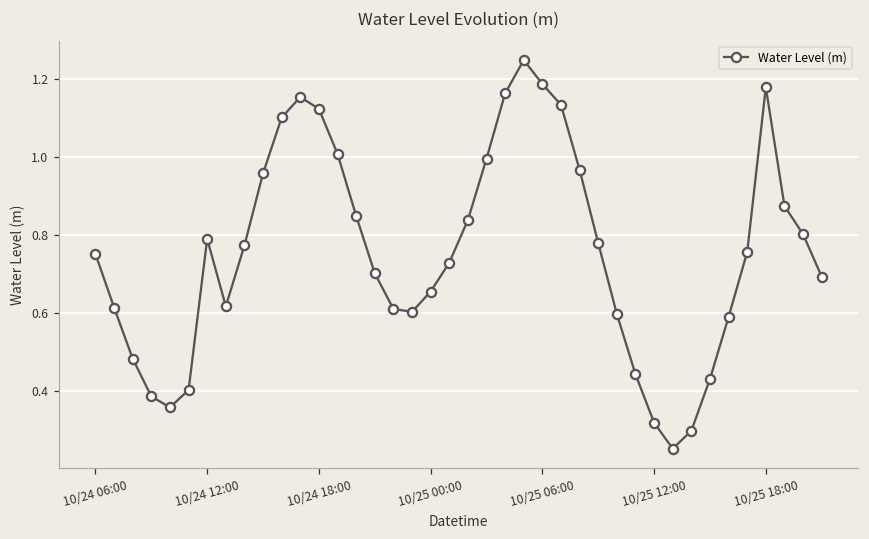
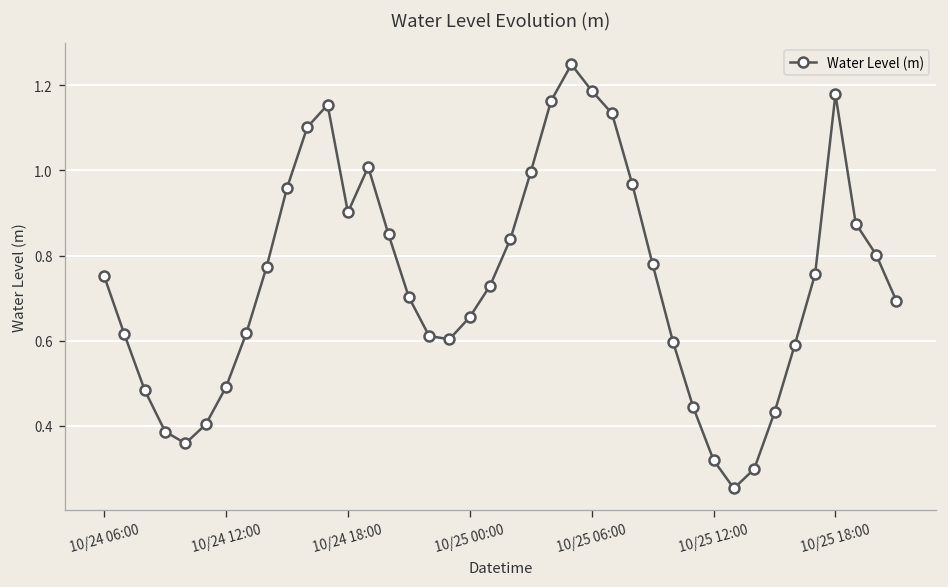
  {
    "10/24 06:00": 0.75,
-   "10/24 12:00": 0.79,
-   "10/24 18:00": 1.12,
+   "10/24 12:00": 0.49,
+   "10/24 18:00": 0.90,
    "10/25 00:00": 0.66,
    "10/25 06:00": 1.19,
    "10/25 12:00": 0.32,
    "10/25 18:00": 1.18
  }
